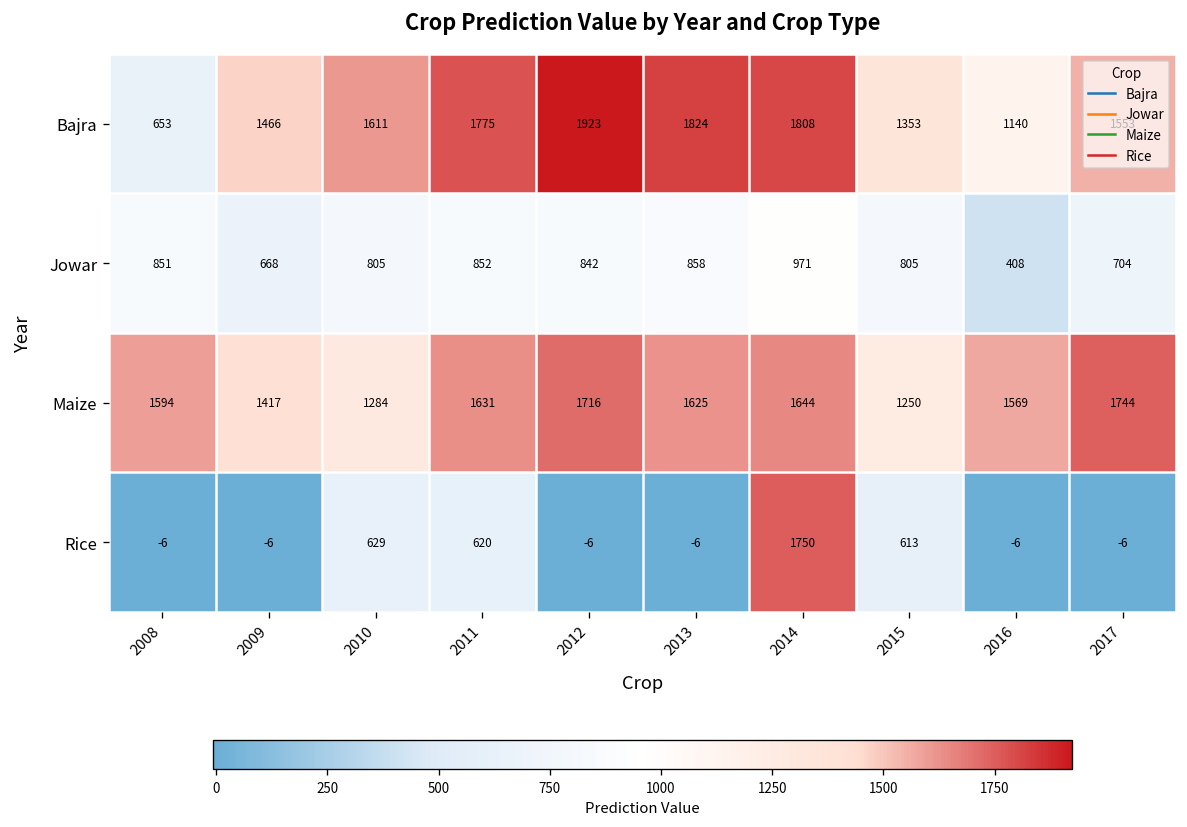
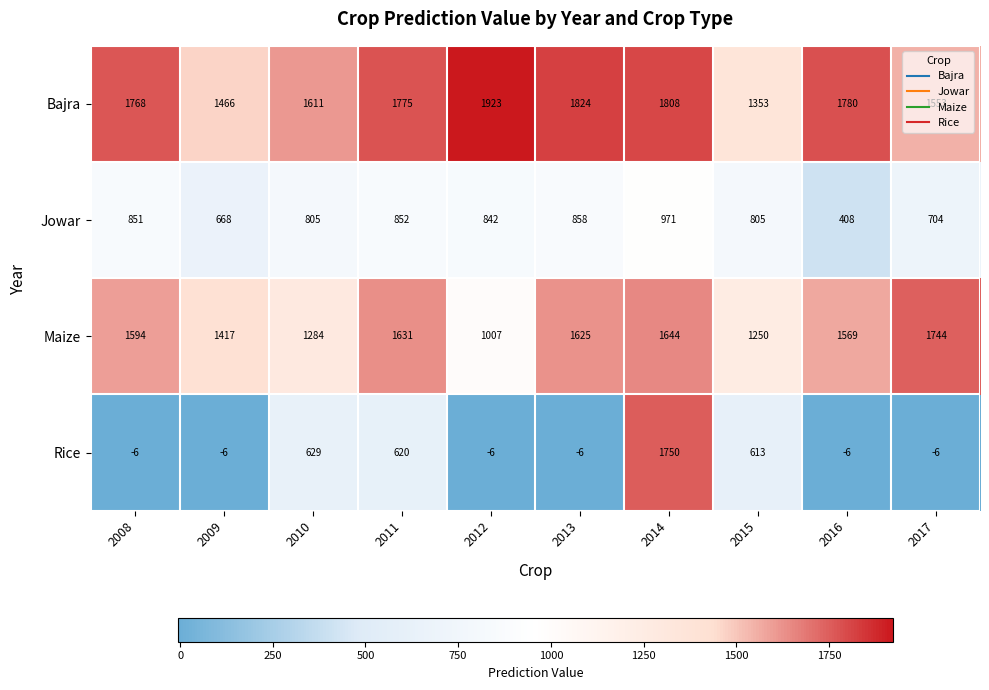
  {
    "Bajra": {
-     "2008": 653,
+     "2008": 1768,
      "2009": 1466,
      "2010": 1611,
      "2011": 1775,
      "2012": 1923,
      "2013": 1824,
      "2014": 1808,
      "2015": 1353,
-     "2016": 1140
+     "2016": 1780
    },
    "Jowar": {
      "2008": 851,
      "2009": 668,
      "2010": 805,
      "2011": 852,
      "2012": 842,
      "2013": 858,
      "2014": 971,
      "2015": 805,
      "2016": 408,
      "2017": 704
    },
    "Maize": {
      "2008": 1594,
      "2009": 1417,
      "2010": 1284,
      "2011": 1631,
-     "2012": 1716,
+     "2012": 1007,
      "2013": 1625,
      "2014": 1644,
      "2015": 1250,
      "2016": 1569,
      "2017": 1744
    },
    "Rice": {
      "2008": -6,
      "2009": -6,
      "2010": 629,
      "2011": 620,
      "2012": -6,
      "2013": -6,
      "2014": 1750,
      "2015": 613,
      "2016": -6,
      "2017": -6
    }
  }
